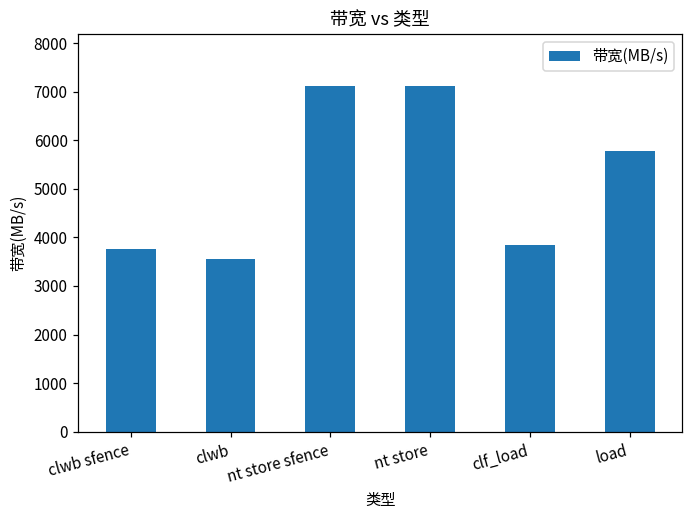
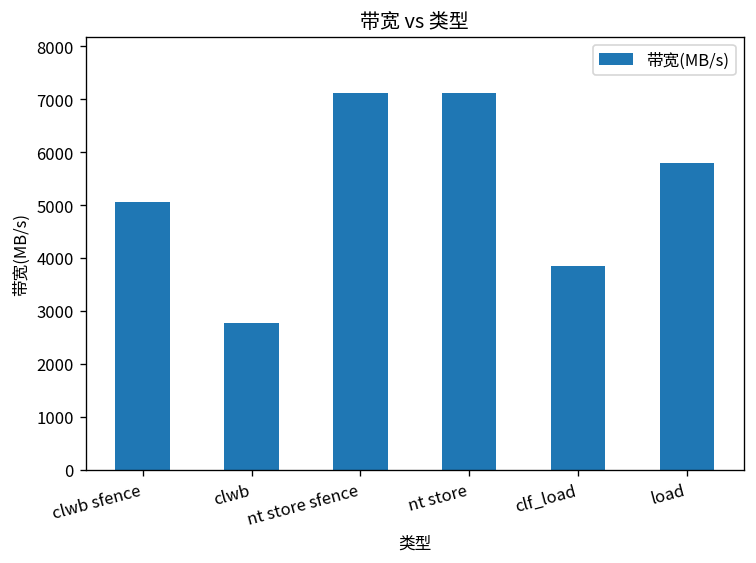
  {
-   "clwb sfence": 3800,
-   "clwb": 3600,
+   "clwb sfence": 5100,
+   "clwb": 2800,
    "nt store sfence": 7100,
    "nt store": 7100,
    "clf_load": 3800,
    "load": 5800
  }
